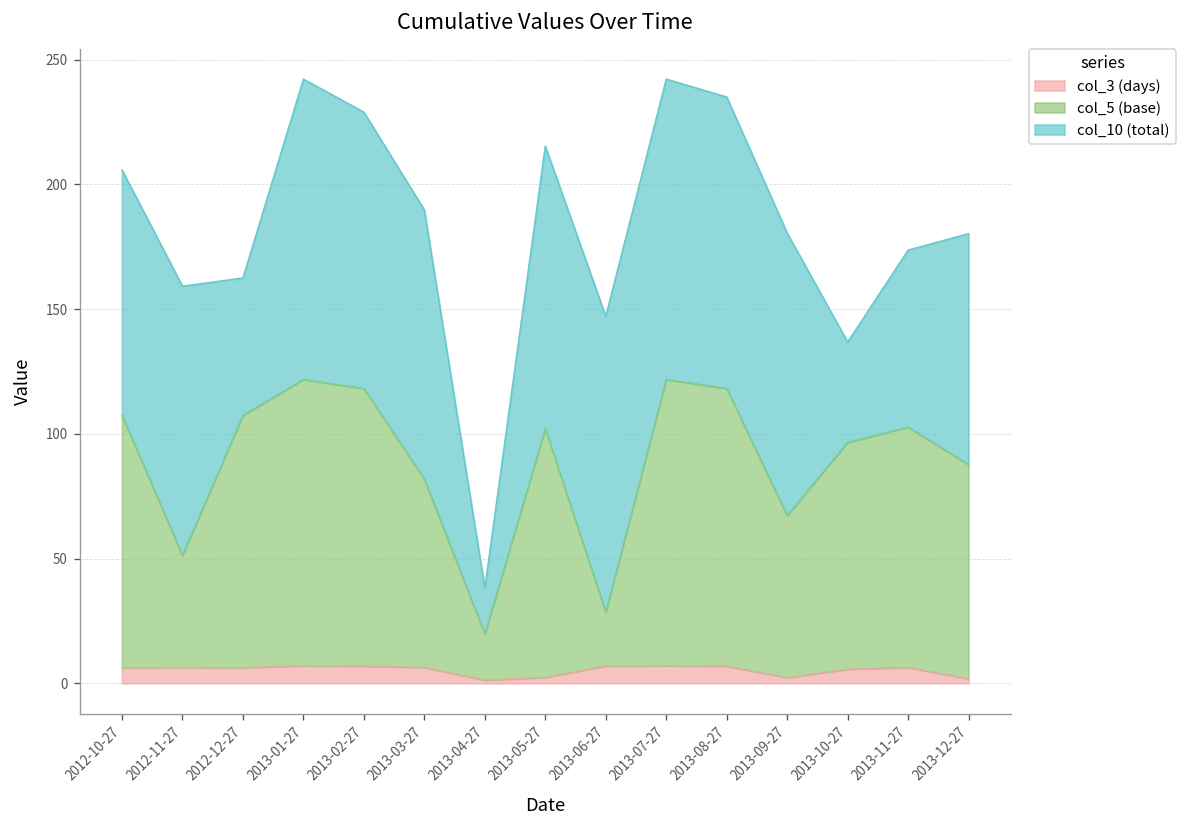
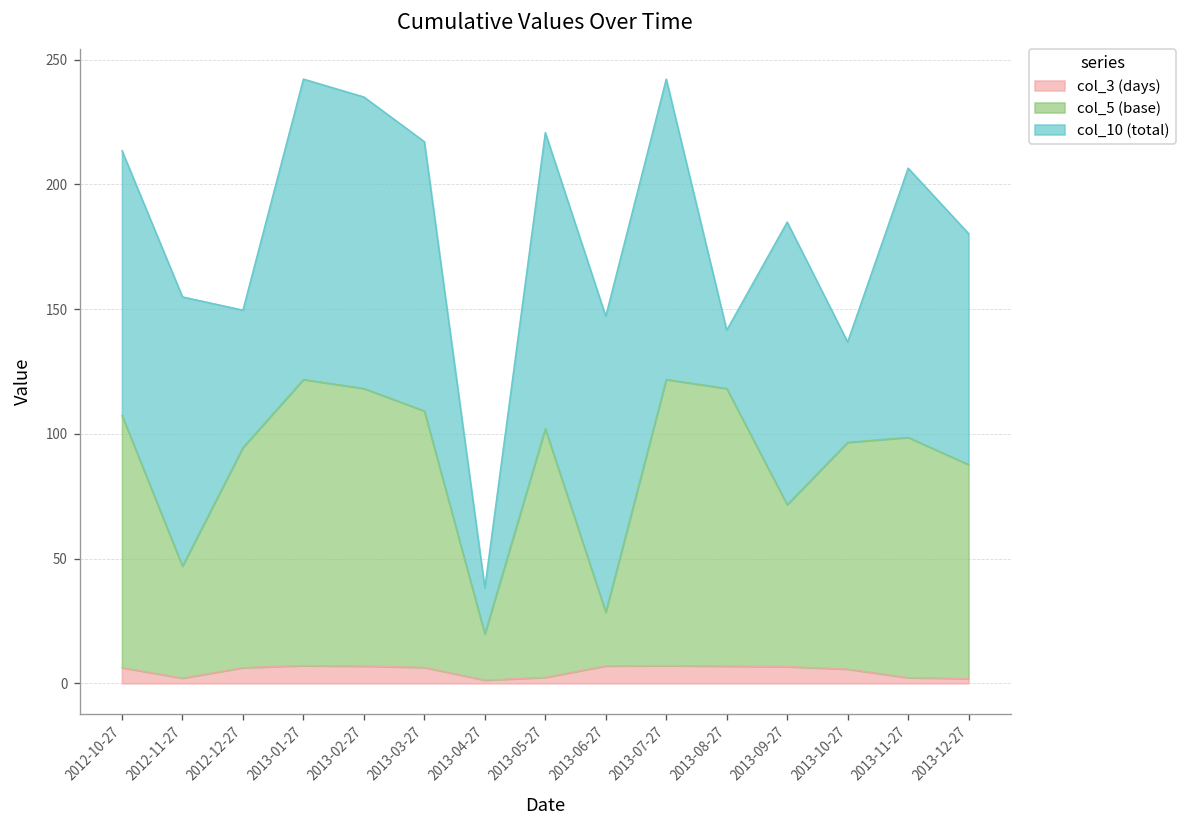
  {
    "col_3 (days)": {
      "2012-10-27": 6,
-     "2012-11-27": 6,
+     "2012-11-27": 2,
      "2012-12-27": 6,
      "2013-01-27": 7,
      "2013-02-27": 7,
      "2013-03-27": 6,
      "2013-04-27": 1,
      "2013-05-27": 2,
      "2013-06-27": 7,
      "2013-07-27": 7,
      "2013-08-27": 7,
-     "2013-09-27": 2,
+     "2013-09-27": 7,
      "2013-10-27": 6,
-     "2013-11-27": 6,
+     "2013-11-27": 2,
      "2013-12-27": 2
    },
    "col_5 (base)": {
      "2012-10-27": 101,
      "2012-11-27": 45,
-     "2012-12-27": 101,
+     "2012-12-27": 88,
      "2013-01-27": 115,
      "2013-02-27": 111,
-     "2013-03-27": 75,
+     "2013-03-27": 103,
      "2013-04-27": 19,
      "2013-05-27": 100,
      "2013-06-27": 22,
      "2013-07-27": 115,
      "2013-08-27": 111,
      "2013-09-27": 65,
      "2013-10-27": 91,
      "2013-11-27": 96,
      "2013-12-27": 86
    },
    "col_10 (total)": {
-     "2012-10-27": 98,
+     "2012-10-27": 106,
      "2012-11-27": 108,
      "2012-12-27": 55,
      "2013-01-27": 120,
-     "2013-02-27": 111,
+     "2013-02-27": 117,
      "2013-03-27": 108,
      "2013-04-27": 18,
-     "2013-05-27": 113,
+     "2013-05-27": 119,
      "2013-06-27": 119,
      "2013-07-27": 120,
-     "2013-08-27": 117,
+     "2013-08-27": 23,
      "2013-09-27": 113,
      "2013-10-27": 40,
-     "2013-11-27": 71,
+     "2013-11-27": 108,
      "2013-12-27": 93
    }
  }
